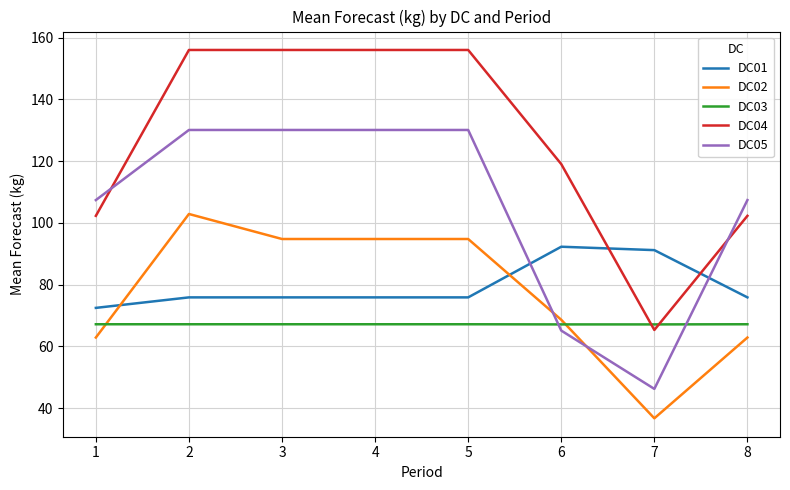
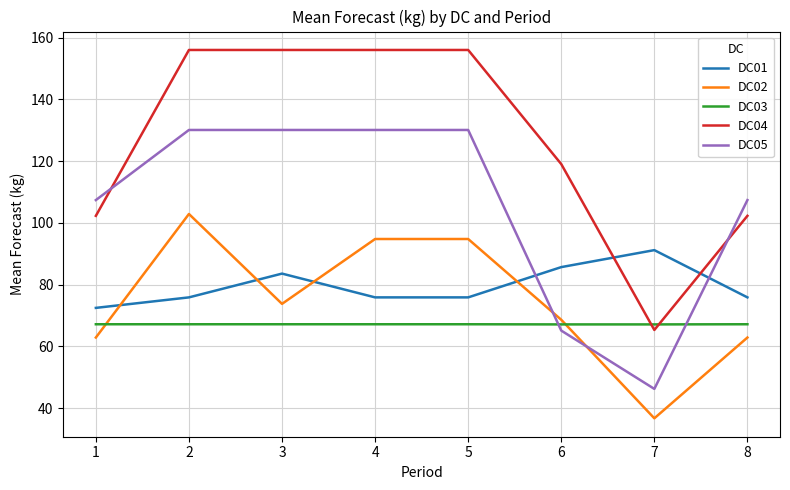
  {
    "DC01": {
      "1": 73,
      "2": 76,
-     "3": 76,
+     "3": 84,
      "4": 76,
      "5": 76,
-     "6": 92,
+     "6": 86,
      "7": 91,
      "8": 76
    },
    "DC02": {
      "1": 63,
      "2": 103,
-     "3": 95,
+     "3": 74,
      "4": 95,
      "5": 95,
      "6": 69,
      "7": 37,
      "8": 63
    },
    "DC03": {
      "1": 67,
      "2": 67,
      "3": 67,
      "4": 67,
      "5": 67,
      "6": 67,
      "7": 67,
      "8": 67
    },
    "DC04": {
      "1": 102,
      "2": 156,
      "3": 156,
      "4": 156,
      "5": 156,
      "6": 119,
      "7": 65,
      "8": 102
    },
    "DC05": {
      "1": 107,
      "2": 130,
      "3": 130,
      "4": 130,
      "5": 130,
      "6": 65,
      "7": 46,
      "8": 107
    }
  }
